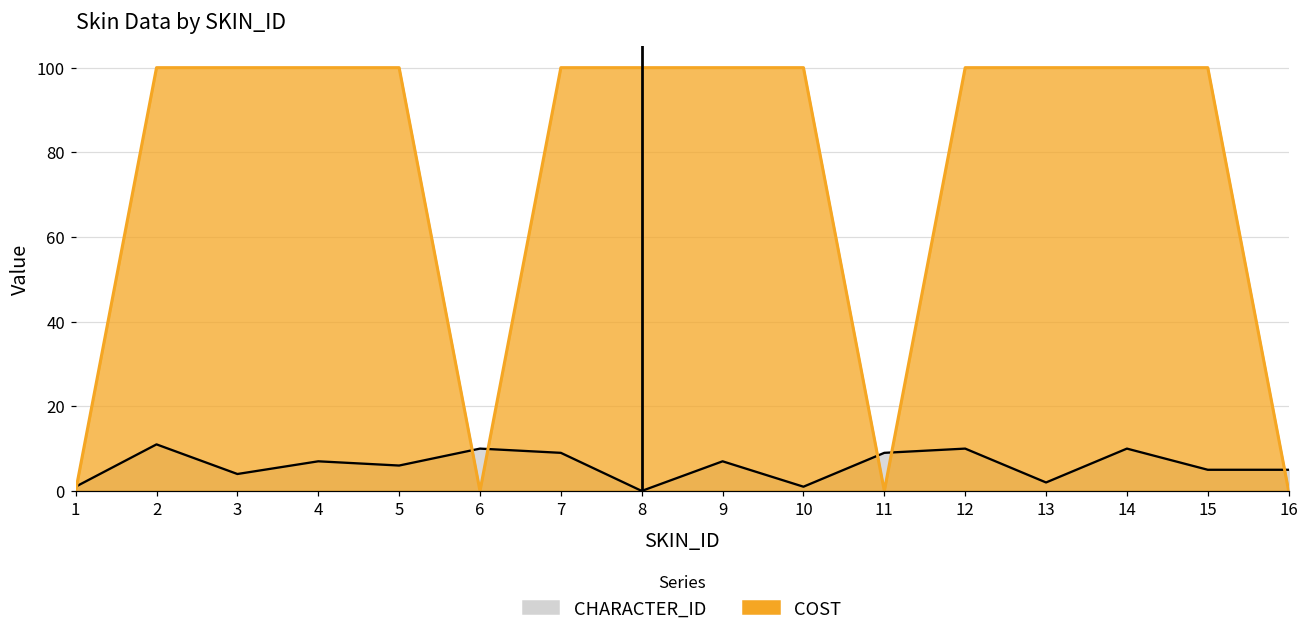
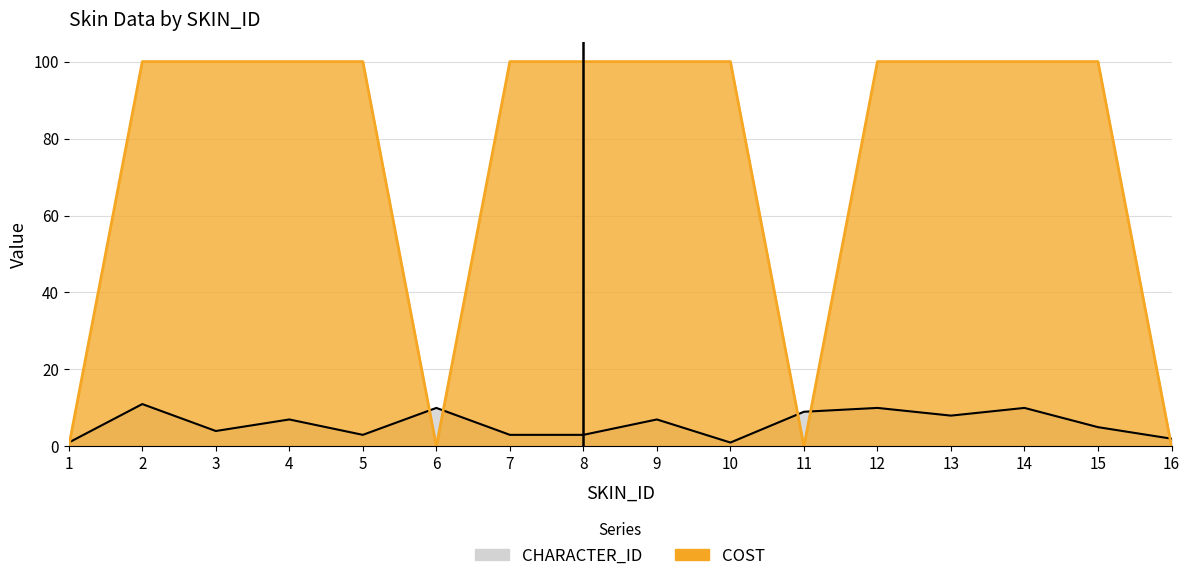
  {
    "CHARACTER_ID": {
      "1": 1,
      "2": 11,
      "3": 4,
      "4": 7,
-     "5": 6,
+     "5": 3,
      "6": 10,
-     "7": 9,
-     "8": 0,
+     "7": 3,
+     "8": 3,
      "9": 7,
      "10": 1,
      "11": 9,
      "12": 10,
-     "13": 2,
+     "13": 8,
      "14": 10,
      "15": 5,
-     "16": 5
+     "16": 2
    },
    "COST": {
      "1": 0,
      "2": 100,
      "3": 100,
      "4": 100,
      "5": 100,
      "6": 0,
      "7": 100,
      "8": 100,
      "9": 100,
      "10": 100,
      "11": 0,
      "12": 100,
      "13": 100,
      "14": 100,
      "15": 100,
      "16": 0
    }
  }
